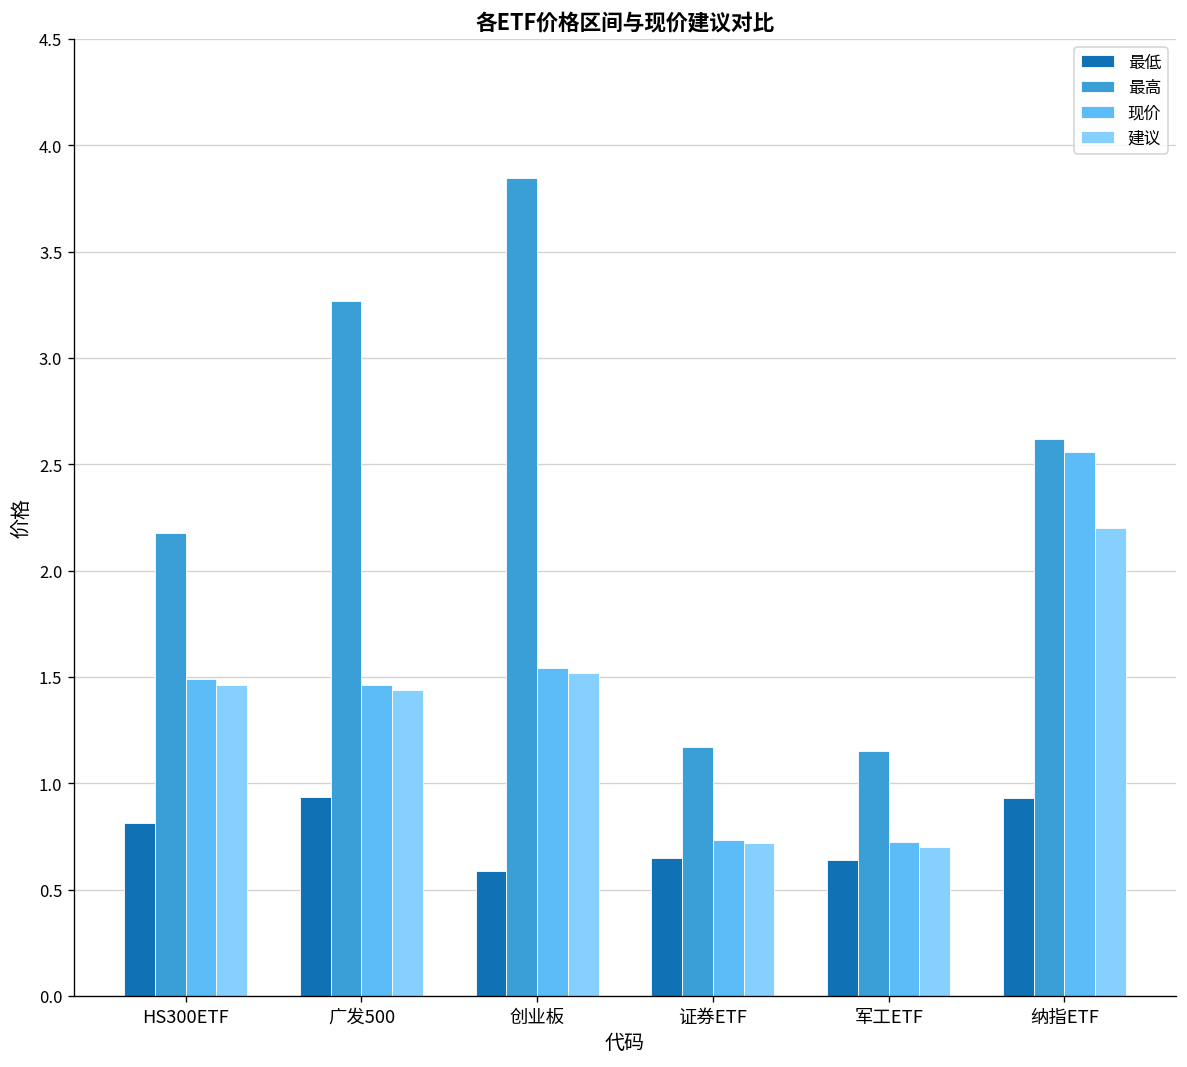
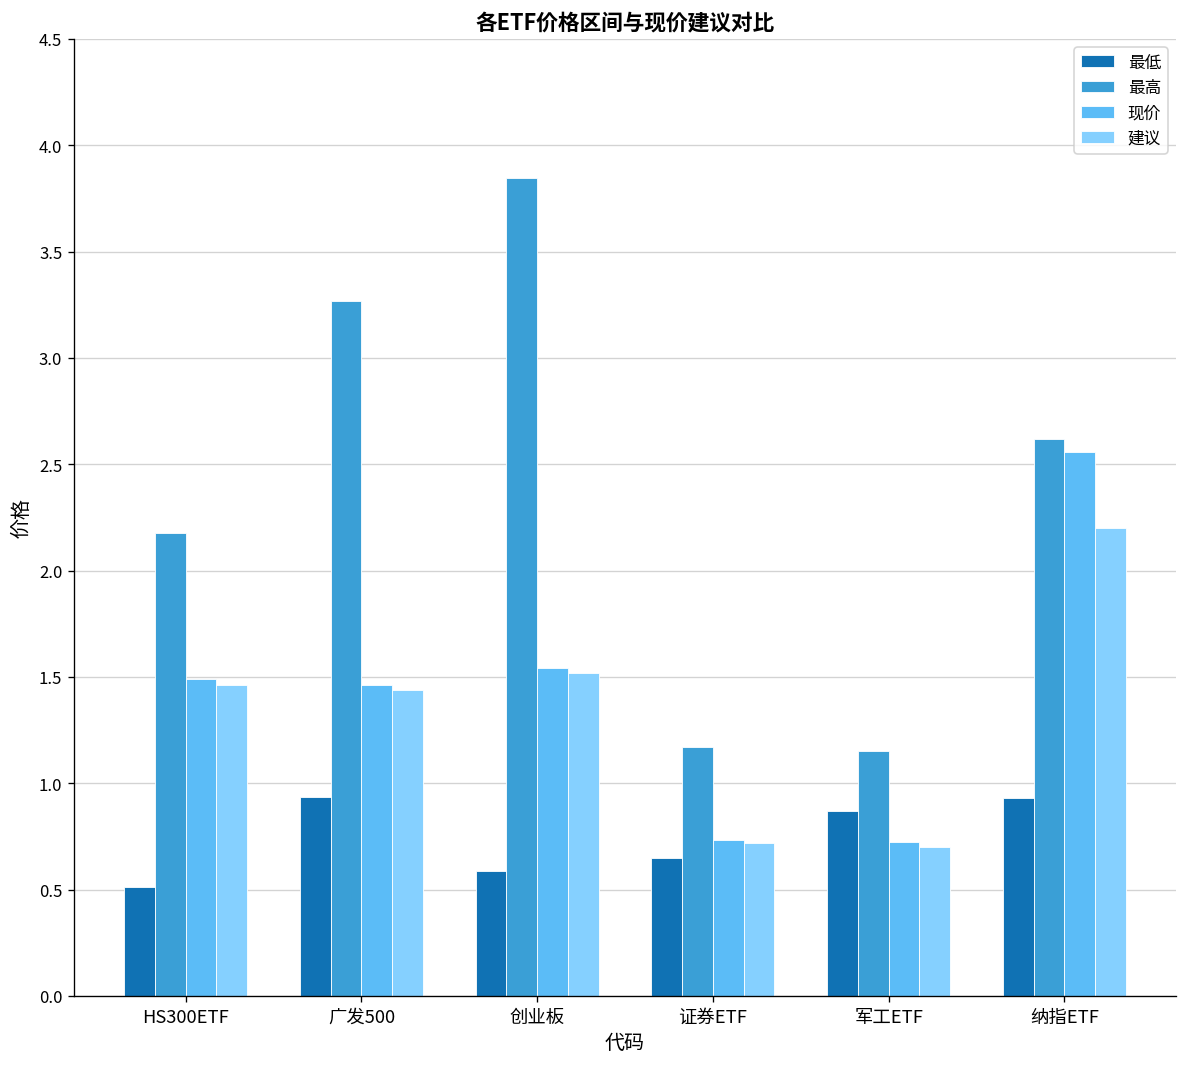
  {
    "最低": {
-     "HS300ETF": 0.82,
+     "HS300ETF": 0.51,
      "广发500": 0.93,
      "创业板": 0.59,
      "证券ETF": 0.65,
-     "军工ETF": 0.64,
+     "军工ETF": 0.87,
      "纳指ETF": 0.93
    }
  }
